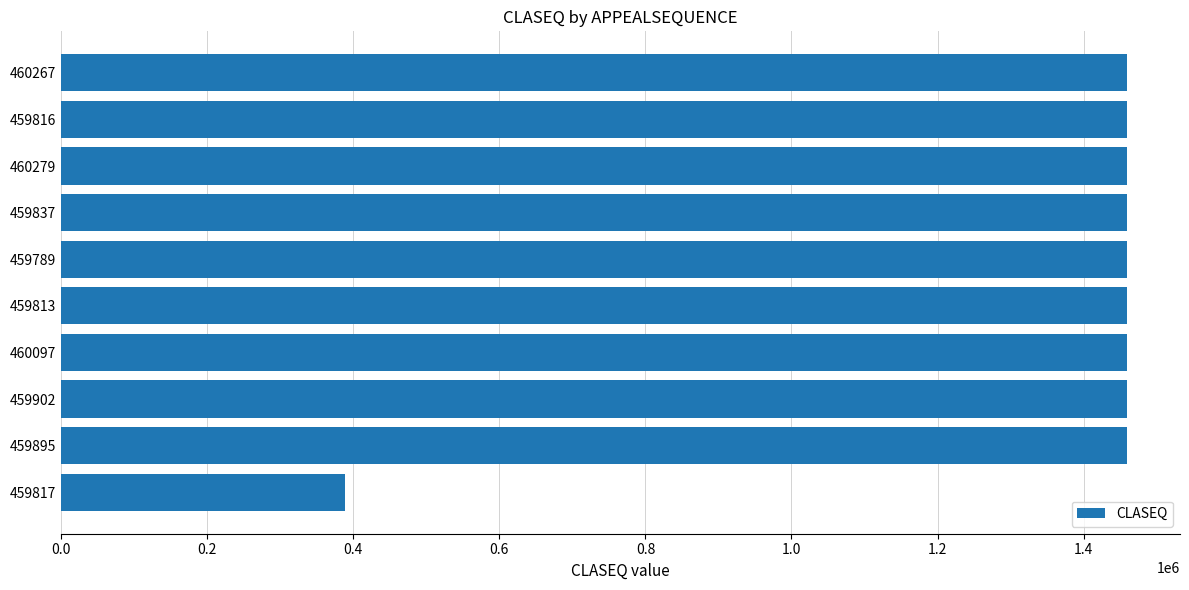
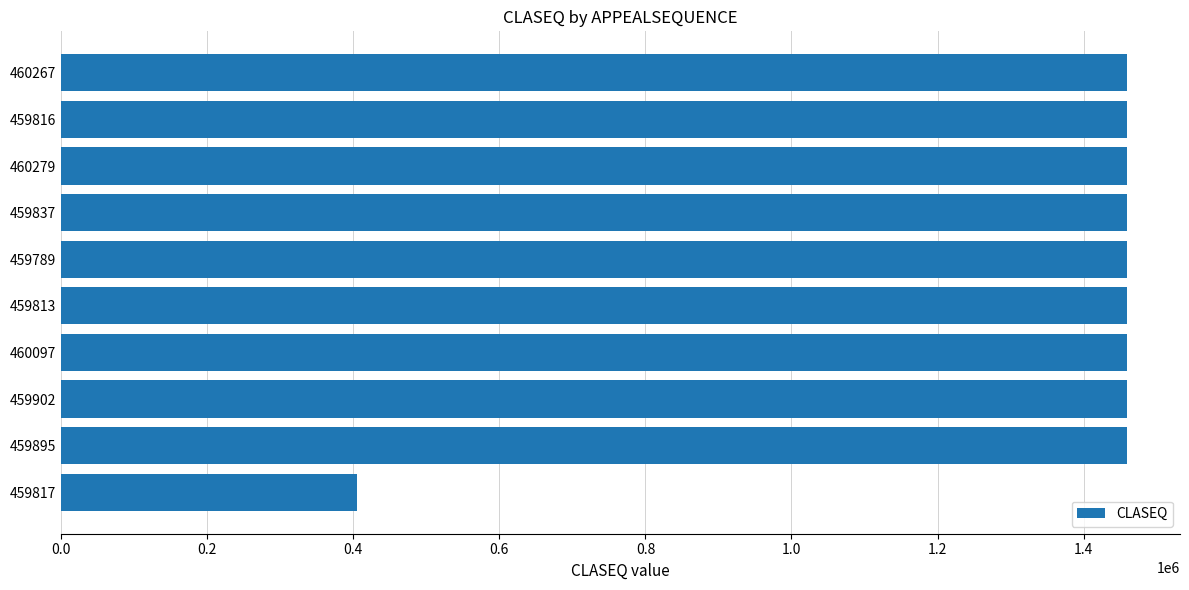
  {
    "460267": 1460000,
    "459816": 1460000,
    "460279": 1460000,
    "459837": 1460000,
    "459789": 1460000,
    "459813": 1460000,
    "460097": 1460000,
    "459902": 1460000,
    "459895": 1460000,
-   "459817": 390000
+   "459817": 410000
  }
